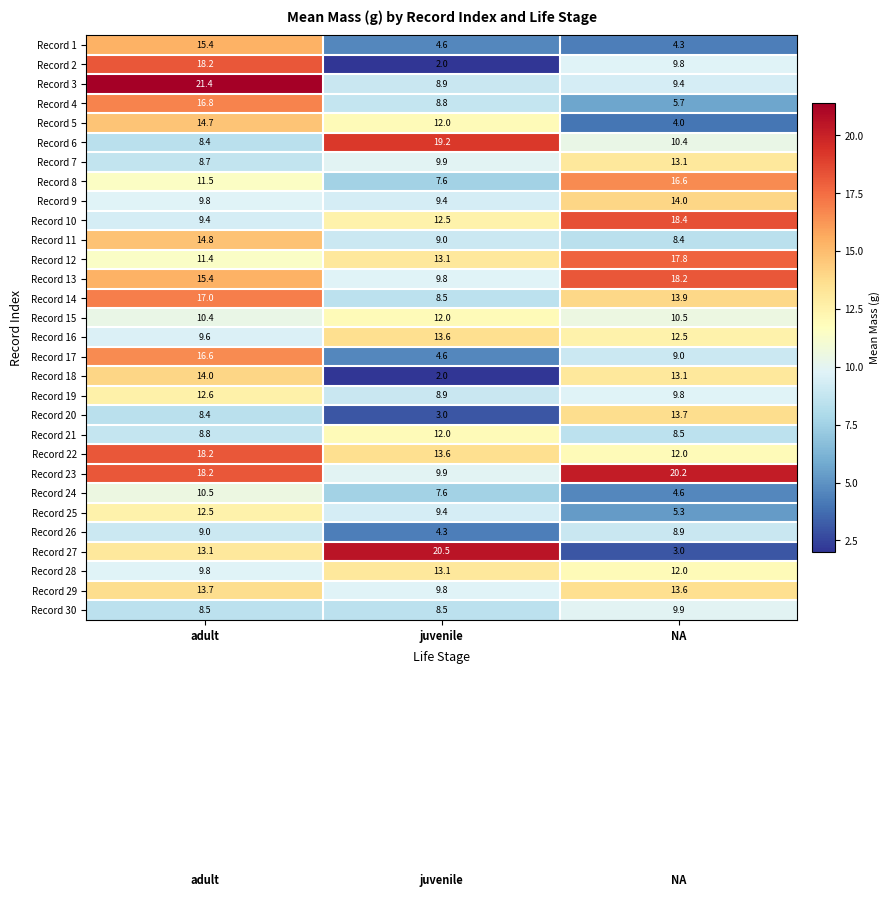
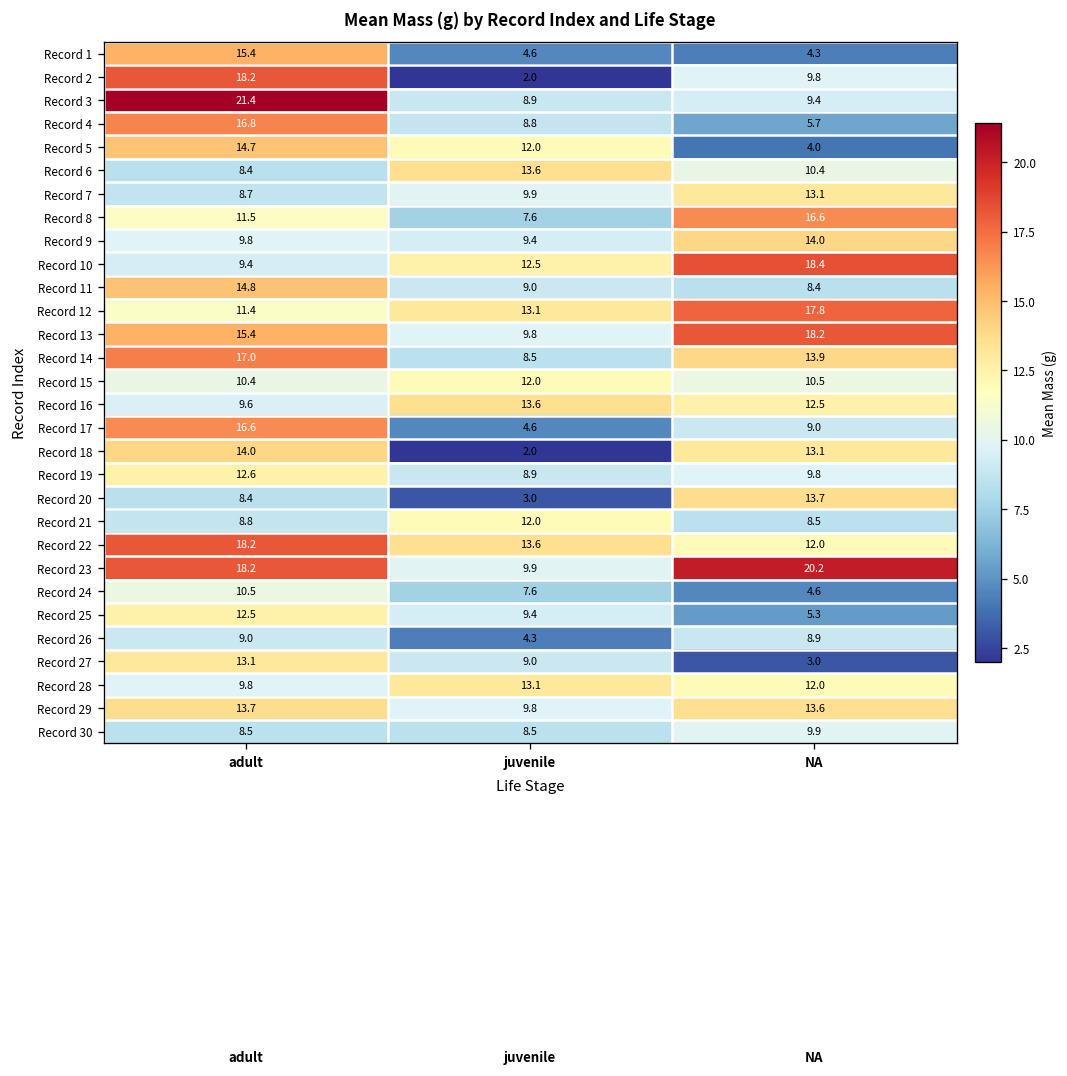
  {
    "Record 1": {
      "adult": 15.4,
      "juvenile": 4.6,
      "NA": 4.3
    },
    "Record 2": {
      "adult": 18.2,
      "juvenile": 2.0,
      "NA": 9.8
    },
    "Record 3": {
      "adult": 21.4,
      "juvenile": 8.9,
      "NA": 9.4
    },
    "Record 4": {
      "adult": 16.8,
      "juvenile": 8.8,
      "NA": 5.7
    },
    "Record 5": {
      "adult": 14.7,
      "juvenile": 12.0,
      "NA": 4.0
    },
    "Record 6": {
      "adult": 8.4,
-     "juvenile": 19.2,
+     "juvenile": 13.6,
      "NA": 10.4
    },
    "Record 7": {
      "adult": 8.7,
      "juvenile": 9.9,
      "NA": 13.1
    },
    "Record 8": {
      "adult": 11.5,
      "juvenile": 7.6,
      "NA": 16.6
    },
    "Record 9": {
      "adult": 9.8,
      "juvenile": 9.4,
      "NA": 14.0
    },
    "Record 10": {
      "adult": 9.4,
      "juvenile": 12.5,
      "NA": 18.4
    },
    "Record 11": {
      "adult": 14.8,
      "juvenile": 9.0,
      "NA": 8.4
    },
    "Record 12": {
      "adult": 11.4,
      "juvenile": 13.1,
      "NA": 17.8
    },
    "Record 13": {
      "adult": 15.4,
      "juvenile": 9.8,
      "NA": 18.2
    },
    "Record 14": {
      "adult": 17.0,
      "juvenile": 8.5,
      "NA": 13.9
    },
    "Record 15": {
      "adult": 10.4,
      "juvenile": 12.0,
      "NA": 10.5
    },
    "Record 16": {
      "adult": 9.6,
      "juvenile": 13.6,
      "NA": 12.5
    },
    "Record 17": {
      "adult": 16.6,
      "juvenile": 4.6,
      "NA": 9.0
    },
    "Record 18": {
      "adult": 14.0,
      "juvenile": 2.0,
      "NA": 13.1
    },
    "Record 19": {
      "adult": 12.6,
      "juvenile": 8.9,
      "NA": 9.8
    },
    "Record 20": {
      "adult": 8.4,
      "juvenile": 3.0,
      "NA": 13.7
    },
    "Record 21": {
      "adult": 8.8,
      "juvenile": 12.0,
      "NA": 8.5
    },
    "Record 22": {
      "adult": 18.2,
      "juvenile": 13.6,
      "NA": 12.0
    },
    "Record 23": {
      "adult": 18.2,
      "juvenile": 9.9,
      "NA": 20.2
    },
    "Record 24": {
      "adult": 10.5,
      "juvenile": 7.6,
      "NA": 4.6
    },
    "Record 25": {
      "adult": 12.5,
      "juvenile": 9.4,
      "NA": 5.3
    },
    "Record 26": {
      "adult": 9.0,
      "juvenile": 4.3,
      "NA": 8.9
    },
    "Record 27": {
      "adult": 13.1,
-     "juvenile": 20.5,
+     "juvenile": 9.0,
      "NA": 3.0
    },
    "Record 28": {
      "adult": 9.8,
      "juvenile": 13.1,
      "NA": 12.0
    },
    "Record 29": {
      "adult": 13.7,
      "juvenile": 9.8,
      "NA": 13.6
    },
    "Record 30": {
      "adult": 8.5,
      "juvenile": 8.5,
      "NA": 9.9
    }
  }
